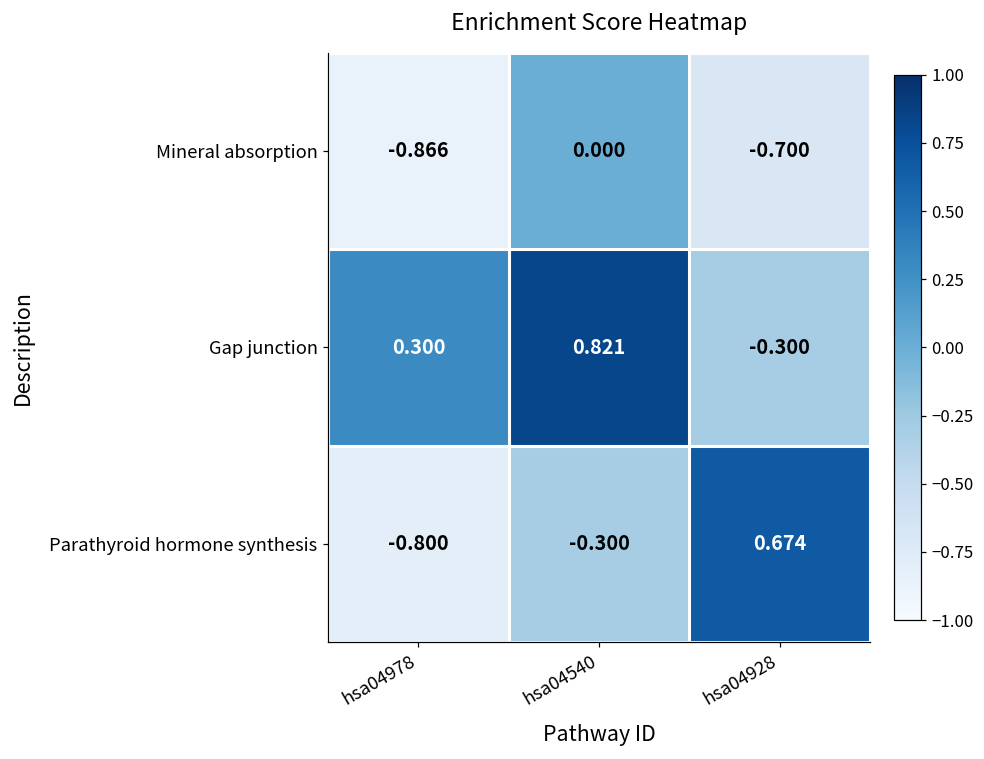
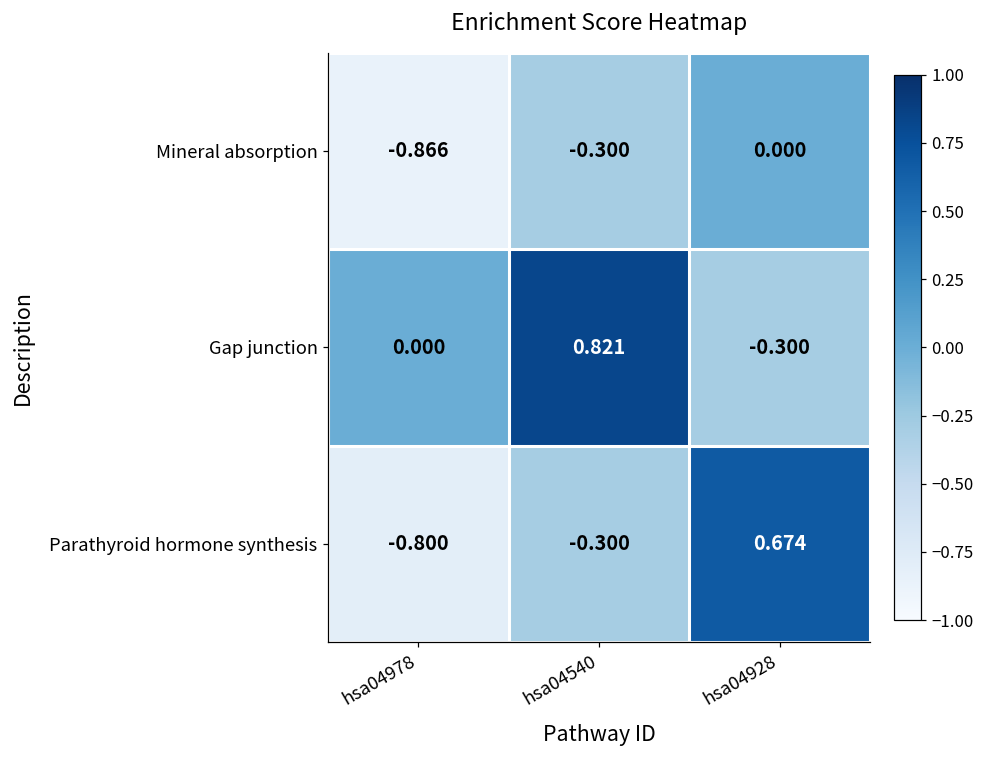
  {
    "Mineral absorption": {
      "hsa04978": -0.866,
-     "hsa04540": 0.000,
-     "hsa04928": -0.700
+     "hsa04540": -0.300,
+     "hsa04928": 0.000
    },
    "Gap junction": {
-     "hsa04978": 0.300,
+     "hsa04978": 0.000,
      "hsa04540": 0.821,
      "hsa04928": -0.300
    },
    "Parathyroid hormone synthesis": {
      "hsa04978": -0.800,
      "hsa04540": -0.300,
      "hsa04928": 0.674
    }
  }
